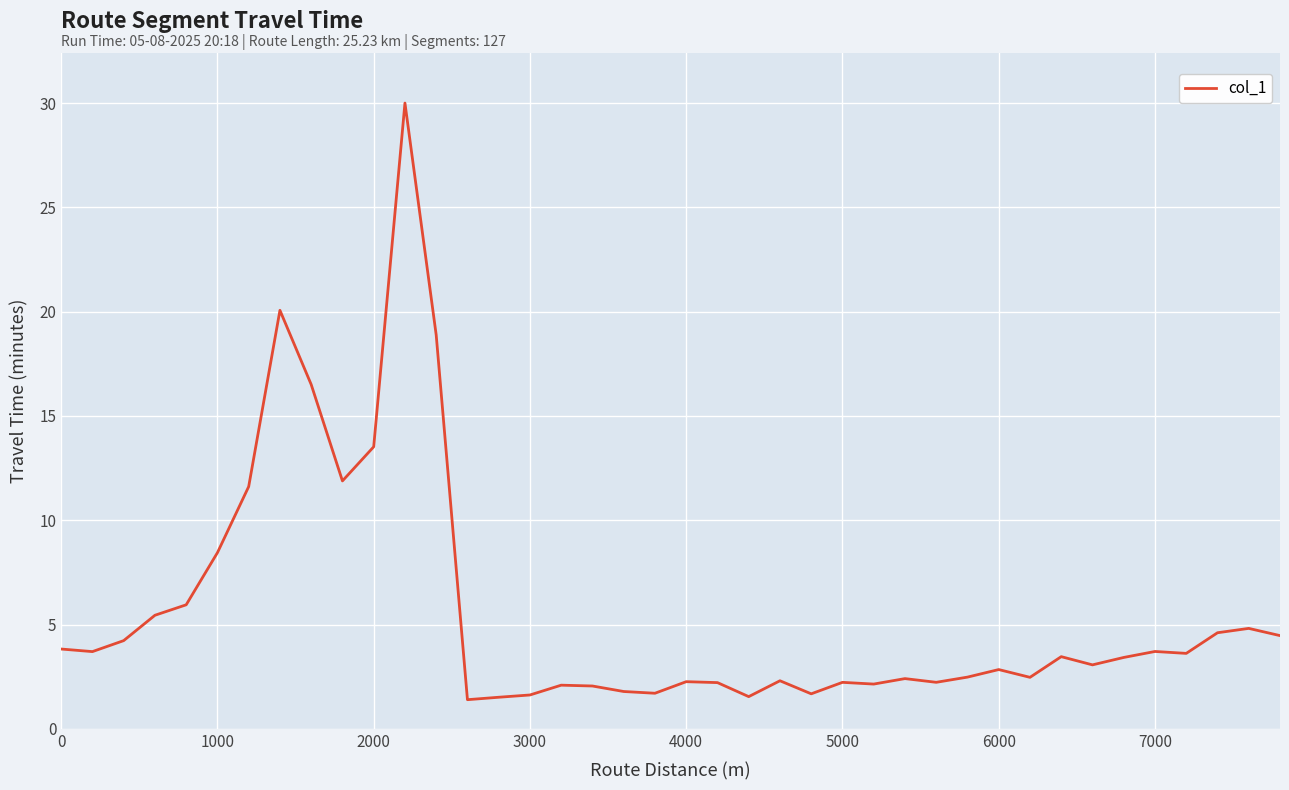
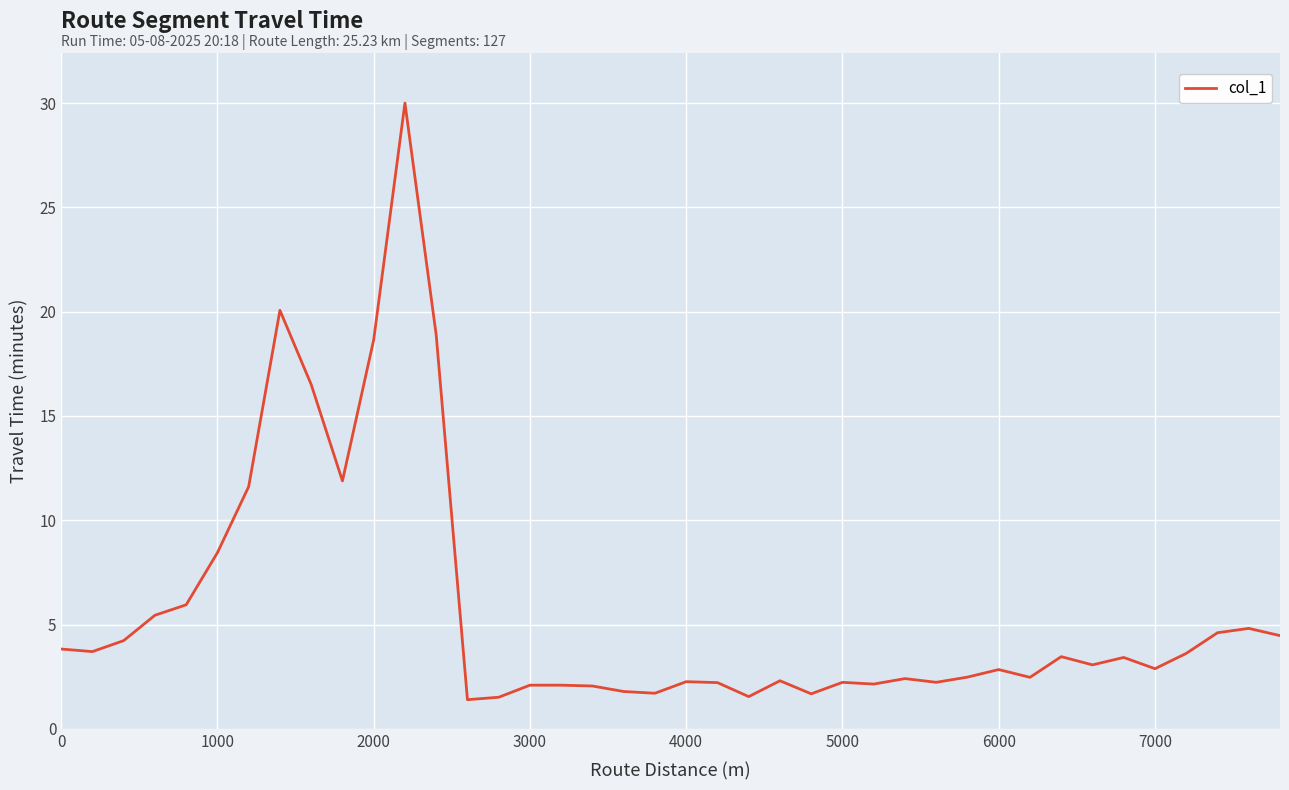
  {
    "0": 3.8,
    "1000": 8.4,
-   "2000": 13.5,
-   "3000": 1.6,
+   "2000": 18.7,
+   "3000": 2.1,
    "4000": 2.3,
    "5000": 2.2,
    "6000": 2.8,
-   "7000": 3.7
+   "7000": 2.9
  }
